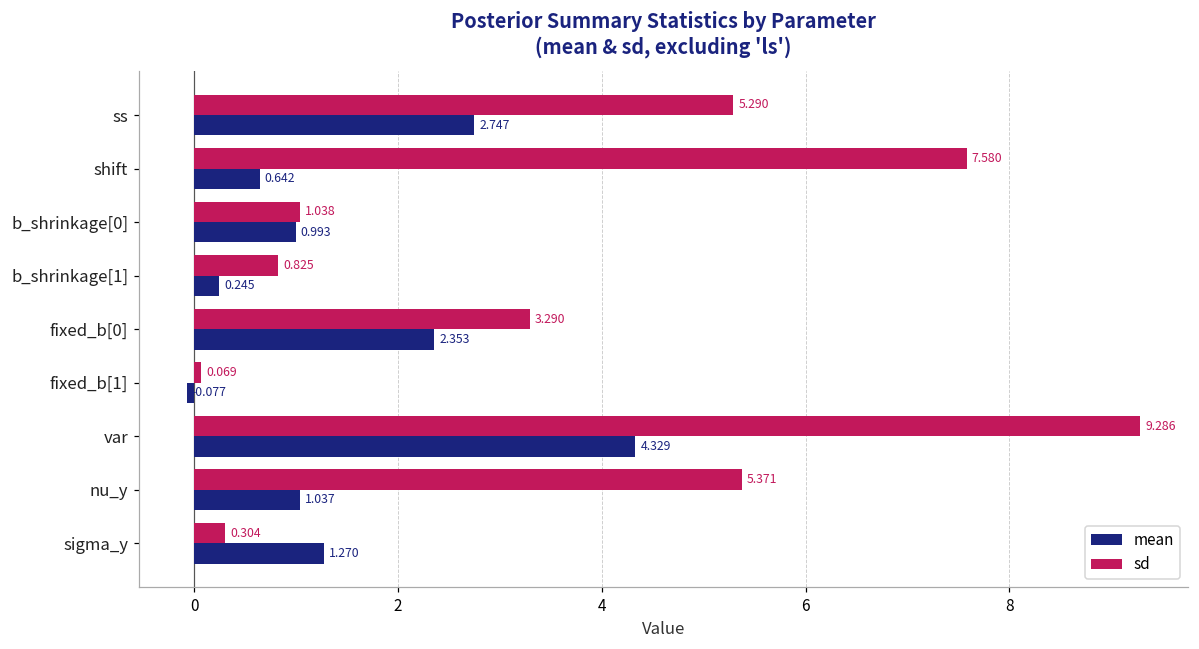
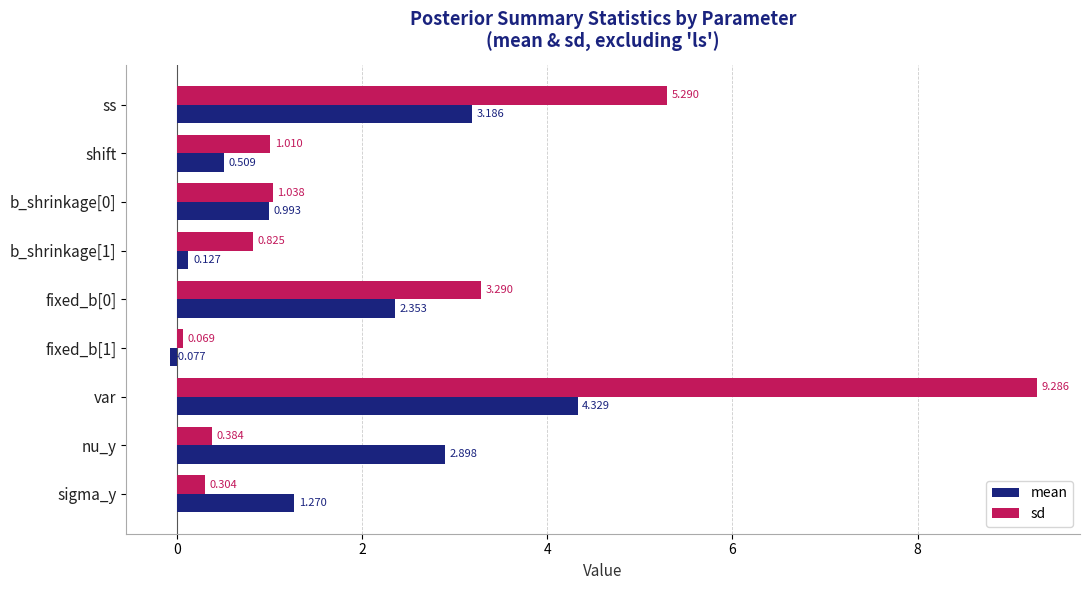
  {
    "mean": {
-     "ss": 2.747,
-     "shift": 0.642,
+     "ss": 3.186,
+     "shift": 0.509,
      "b_shrinkage[0]": 0.993,
-     "b_shrinkage[1]": 0.245,
+     "b_shrinkage[1]": 0.127,
      "fixed_b[0]": 2.353,
      "fixed_b[1]": -0.077,
      "var": 4.329,
-     "nu_y": 1.037,
+     "nu_y": 2.898,
      "sigma_y": 1.270
    },
    "sd": {
      "ss": 5.290,
-     "shift": 7.580,
+     "shift": 1.010,
      "b_shrinkage[0]": 1.038,
      "b_shrinkage[1]": 0.825,
      "fixed_b[0]": 3.290,
      "fixed_b[1]": 0.069,
      "var": 9.286,
-     "nu_y": 5.371,
+     "nu_y": 0.384,
      "sigma_y": 0.304
    }
  }
